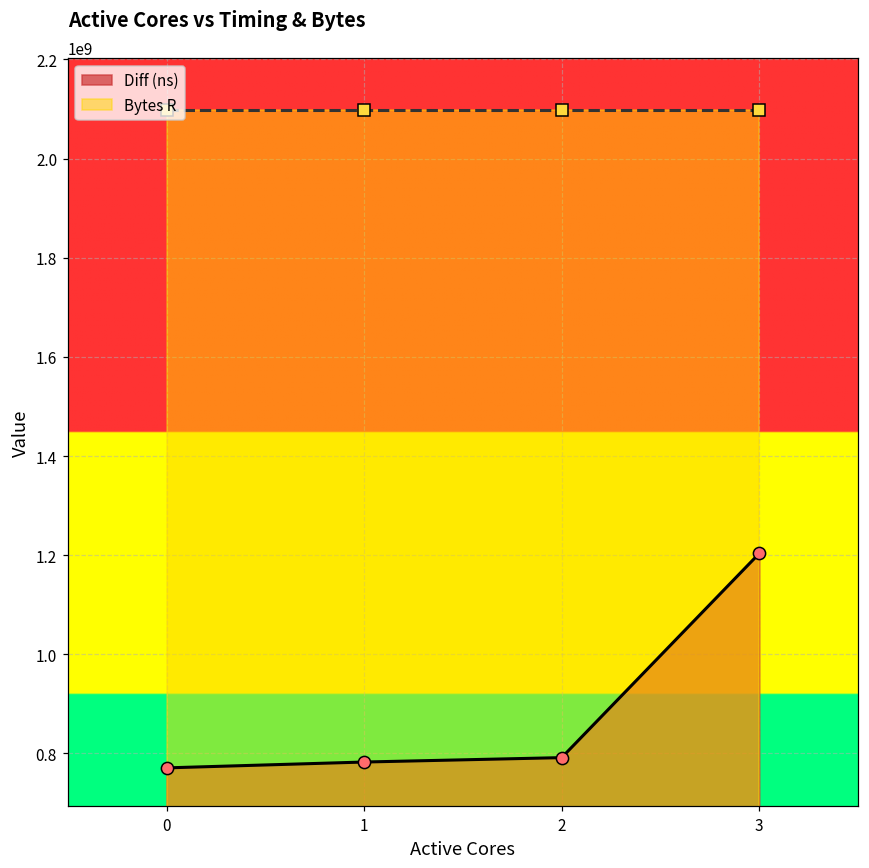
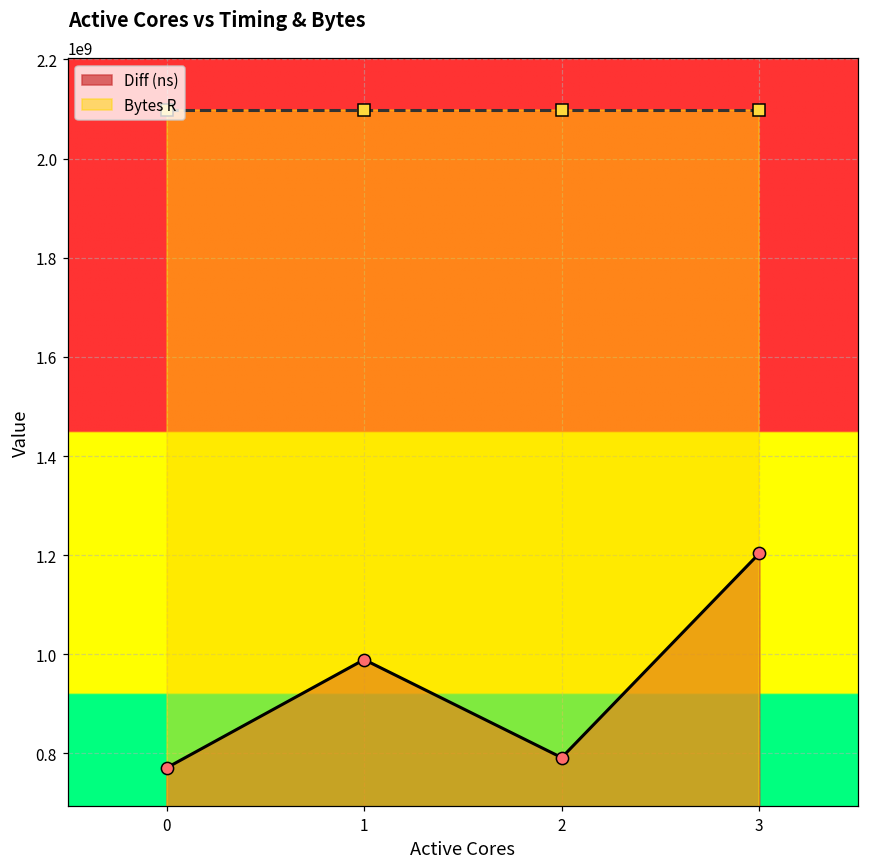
  {
    "Diff (ns)": {
      "0": 770000000,
-     "1": 780000000,
+     "1": 990000000,
      "2": 790000000,
      "3": 1200000000
    },
    "Bytes R": {
      "1": 2100000000,
      "2": 2100000000,
      "3": 2100000000
    }
  }
